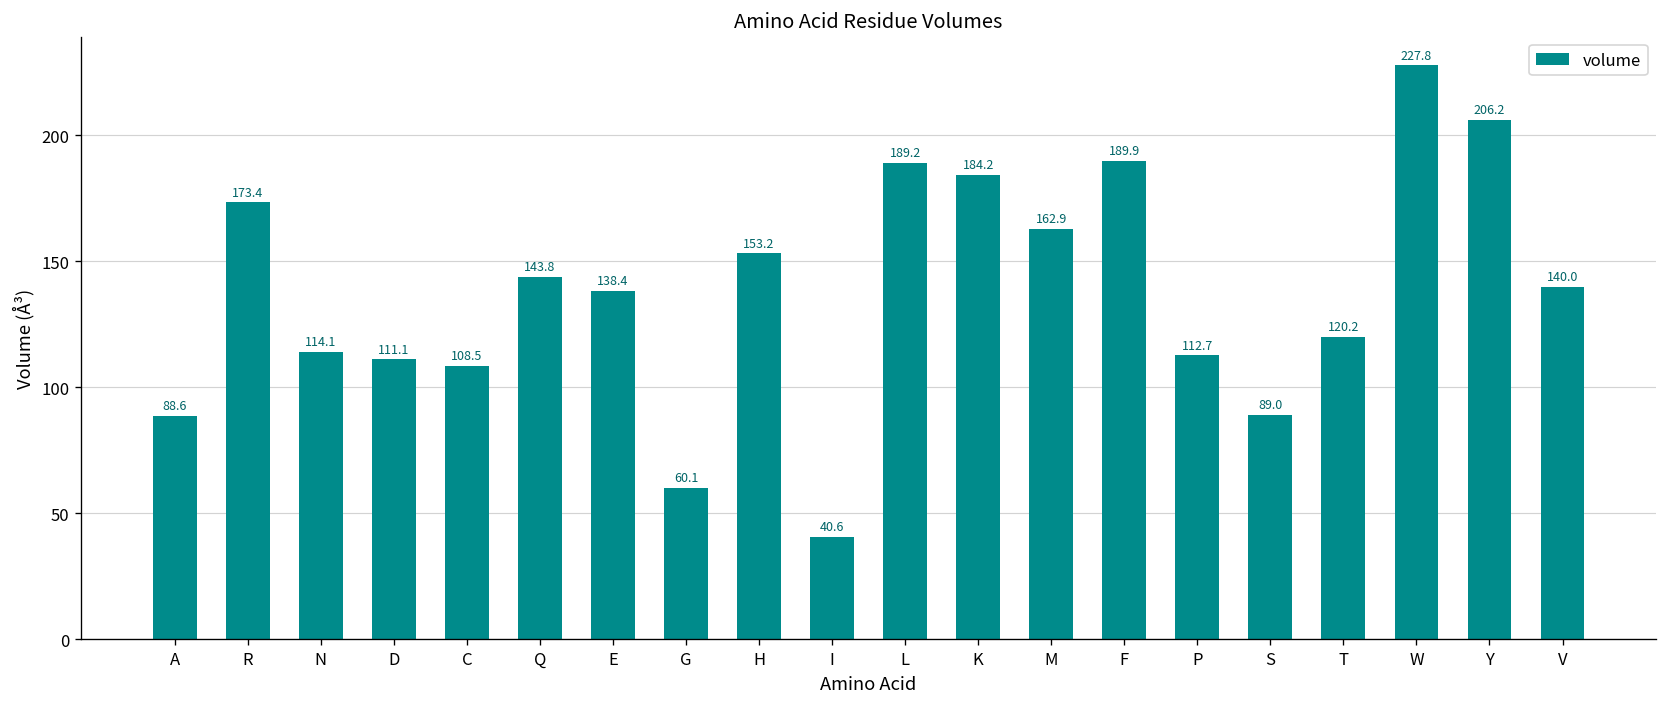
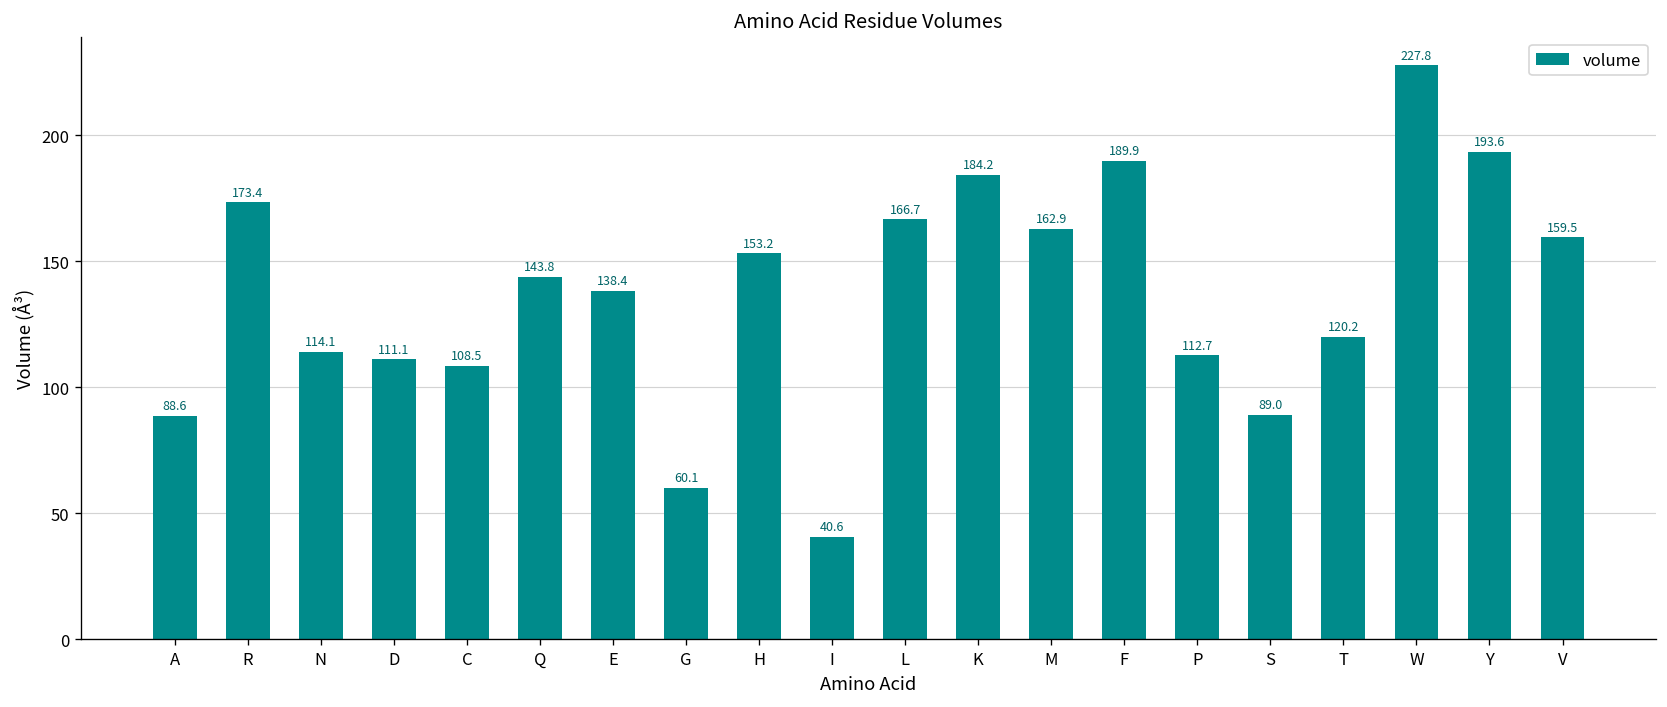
  {
    "A": 88.6,
    "R": 173.4,
    "N": 114.1,
    "D": 111.1,
    "C": 108.5,
    "Q": 143.8,
    "E": 138.4,
    "G": 60.1,
    "H": 153.2,
    "I": 40.6,
-   "L": 189.2,
+   "L": 166.7,
    "K": 184.2,
    "M": 162.9,
    "F": 189.9,
    "P": 112.7,
    "S": 89.0,
    "T": 120.2,
    "W": 227.8,
-   "Y": 206.2,
-   "V": 140.0
+   "Y": 193.6,
+   "V": 159.5
  }
